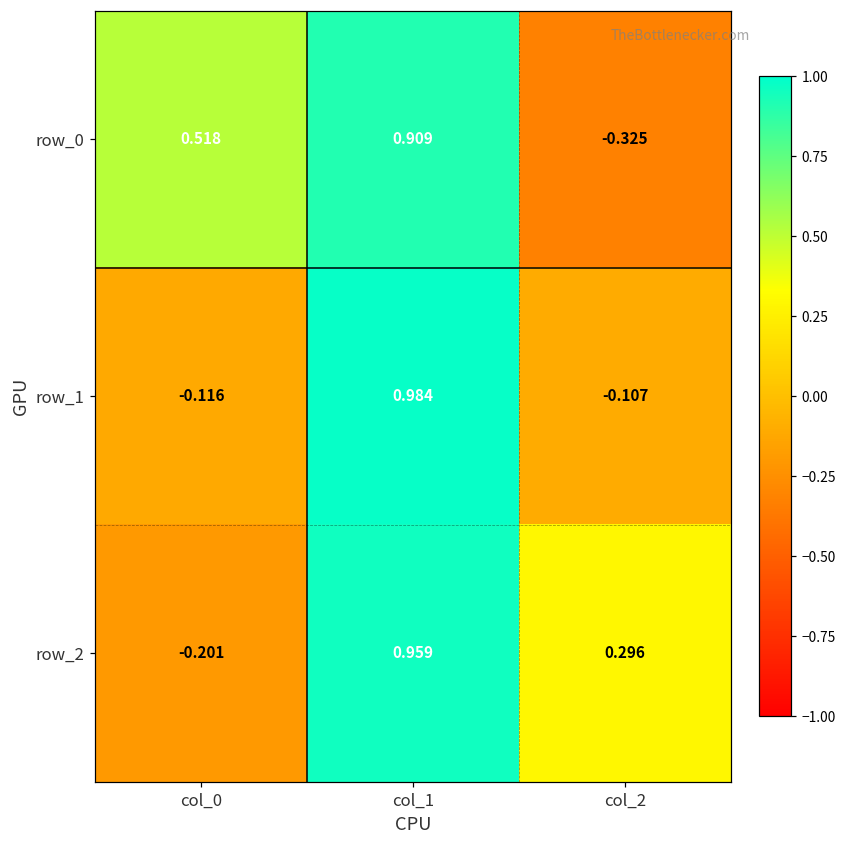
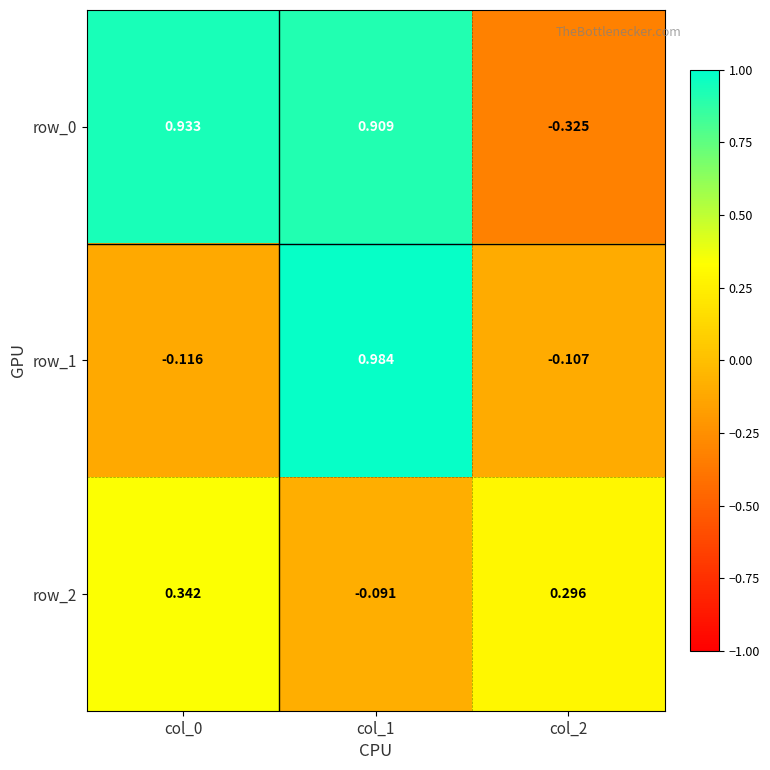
  {
    "row_0": {
-     "col_0": 0.518,
+     "col_0": 0.933,
      "col_1": 0.909,
      "col_2": -0.325
    },
    "row_1": {
      "col_0": -0.116,
      "col_1": 0.984,
      "col_2": -0.107
    },
    "row_2": {
-     "col_0": -0.201,
-     "col_1": 0.959,
+     "col_0": 0.342,
+     "col_1": -0.091,
      "col_2": 0.296
    }
  }
